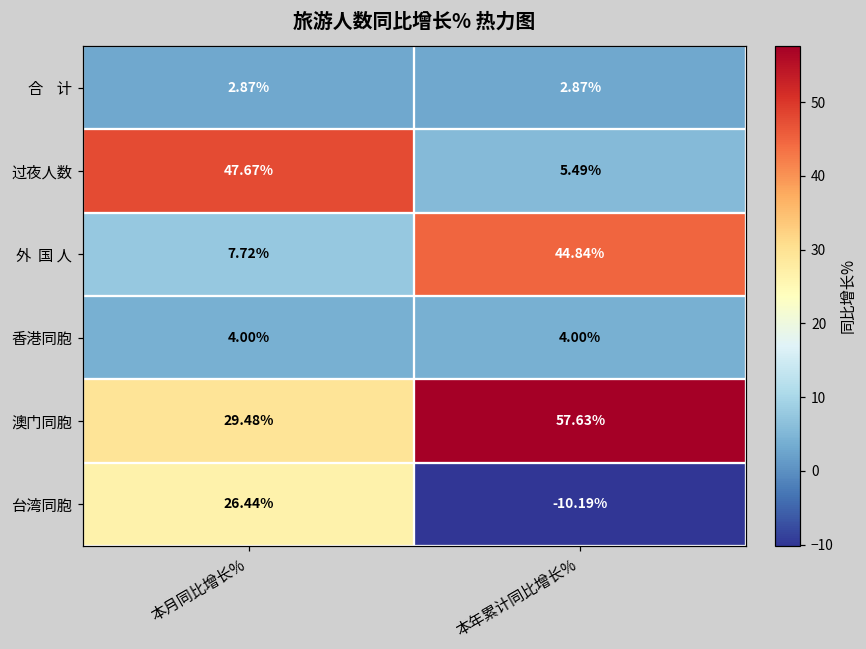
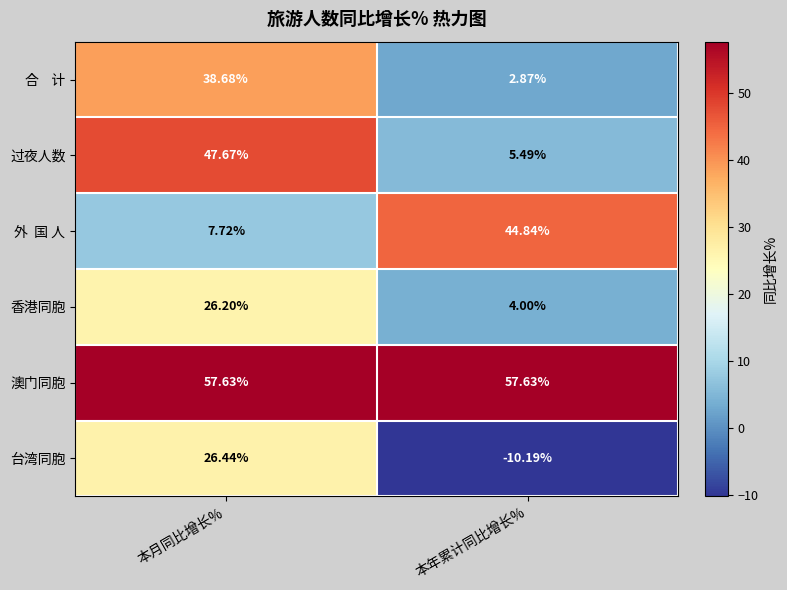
  {
    "合 计": {
-     "本月同比增长%": "2.87%",
+     "本月同比增长%": "38.68%",
      "本年累计同比增长%": "2.87%"
    },
    "过夜人数": {
      "本月同比增长%": "47.67%",
      "本年累计同比增长%": "5.49%"
    },
    "外 国 人": {
      "本月同比增长%": "7.72%",
      "本年累计同比增长%": "44.84%"
    },
    "香港同胞": {
-     "本月同比增长%": "4.00%",
+     "本月同比增长%": "26.20%",
      "本年累计同比增长%": "4.00%"
    },
    "澳门同胞": {
-     "本月同比增长%": "29.48%",
+     "本月同比增长%": "57.63%",
      "本年累计同比增长%": "57.63%"
    },
    "台湾同胞": {
      "本月同比增长%": "26.44%",
      "本年累计同比增长%": "-10.19%"
    }
  }
